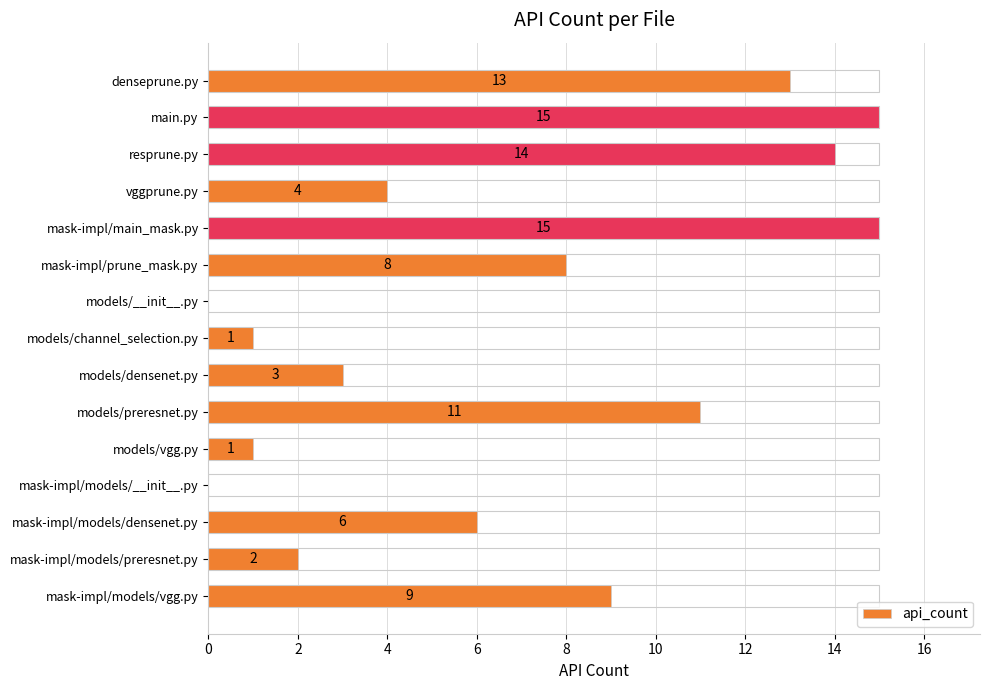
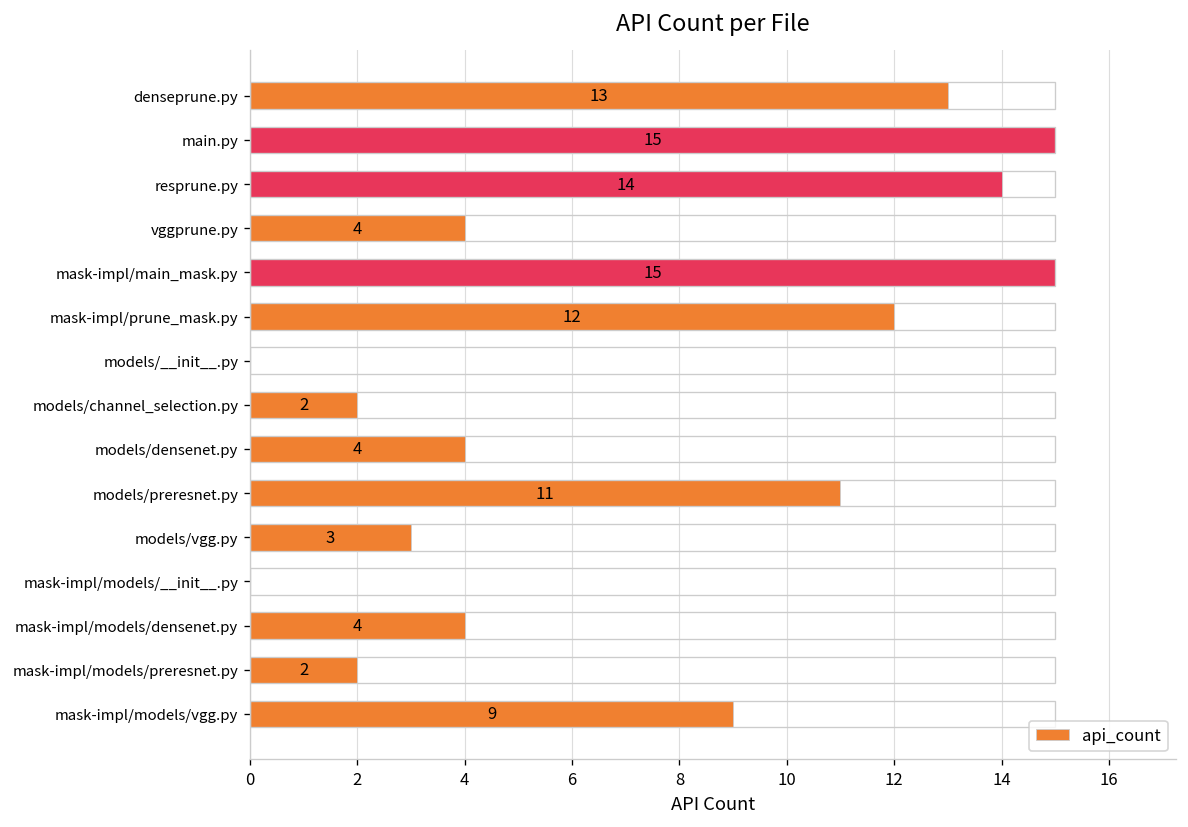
  {
    "denseprune.py": 13,
    "main.py": 15,
    "resprune.py": 14,
    "vggprune.py": 4,
    "mask-impl/main_mask.py": 15,
-   "mask-impl/prune_mask.py": 8,
-   "models/channel_selection.py": 1,
-   "models/densenet.py": 3,
+   "mask-impl/prune_mask.py": 12,
+   "models/channel_selection.py": 2,
+   "models/densenet.py": 4,
    "models/preresnet.py": 11,
-   "models/vgg.py": 1,
-   "mask-impl/models/densenet.py": 6,
+   "models/vgg.py": 3,
+   "mask-impl/models/densenet.py": 4,
    "mask-impl/models/preresnet.py": 2,
    "mask-impl/models/vgg.py": 9
  }
